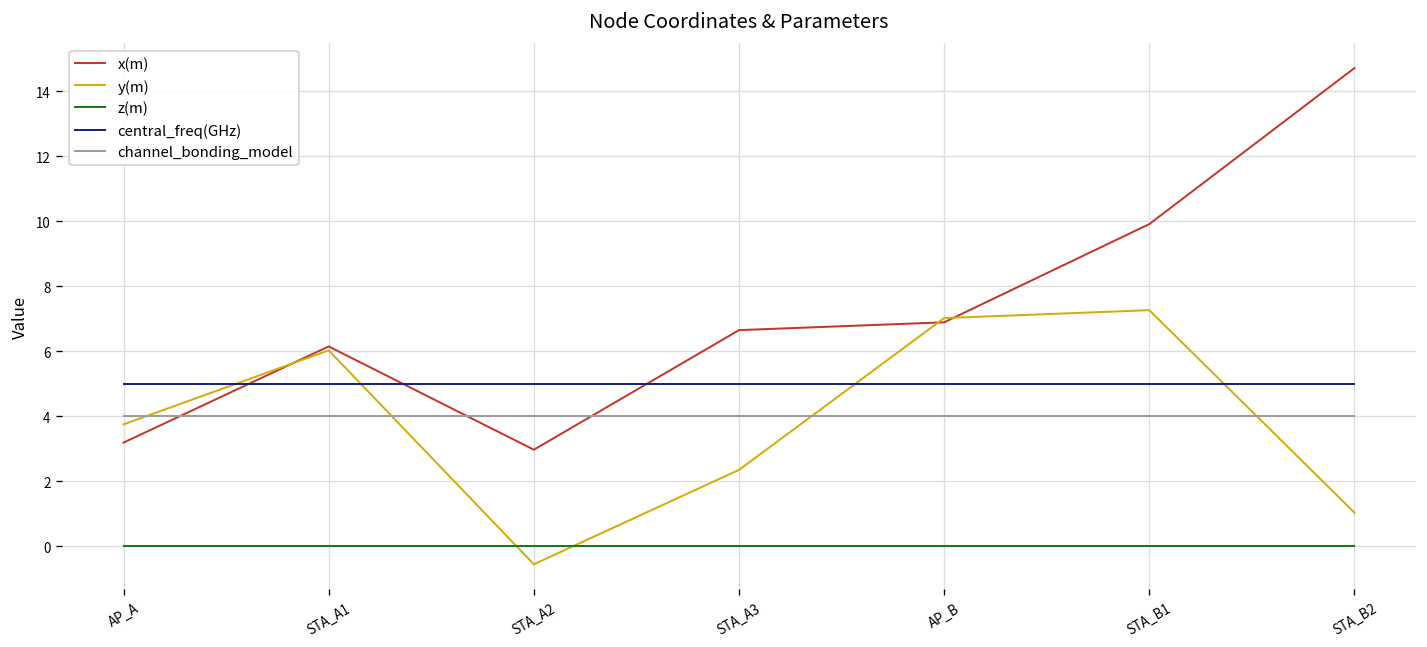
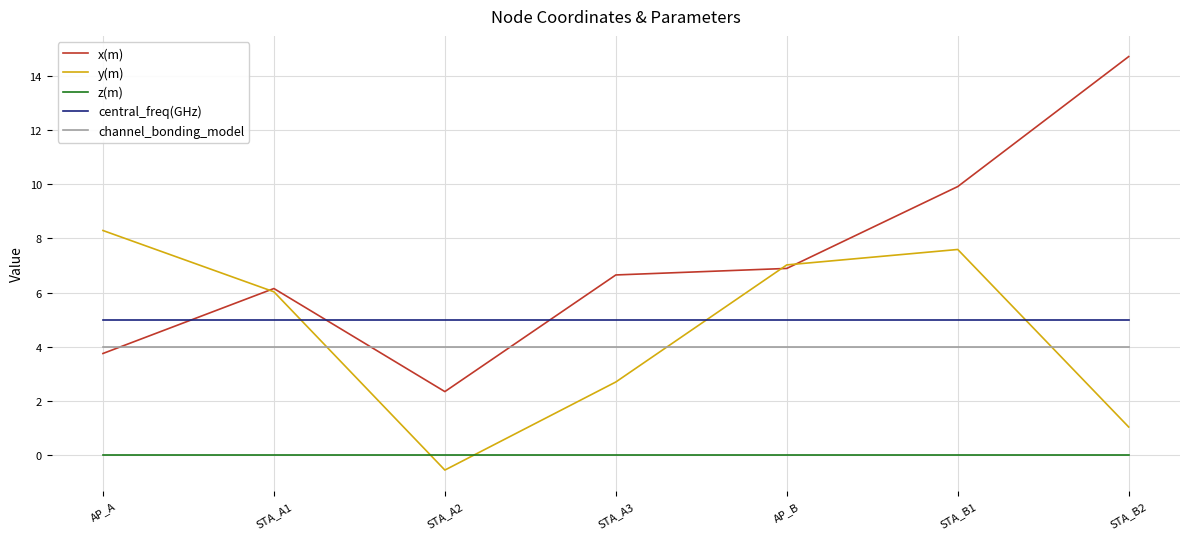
  {
    "x(m)": {
-     "AP_A": 3.2,
+     "AP_A": 3.8,
      "STA_A1": 6.1,
-     "STA_A2": 3.0,
+     "STA_A2": 2.3,
      "STA_A3": 6.6,
      "AP_B": 6.9,
      "STA_B1": 9.9,
      "STA_B2": 14.7
    },
    "y(m)": {
-     "AP_A": 3.8,
+     "AP_A": 8.3,
      "STA_A1": 6.0,
      "STA_A2": -0.6,
-     "STA_A3": 2.4,
+     "STA_A3": 2.7,
      "AP_B": 7.0,
-     "STA_B1": 7.3,
+     "STA_B1": 7.6,
      "STA_B2": 1.0
    },
    "z(m)": {
      "AP_A": 0.0,
      "STA_A1": 0.0,
      "STA_A2": 0.0,
      "STA_A3": 0.0,
      "AP_B": 0.0,
      "STA_B1": 0.0,
      "STA_B2": 0.0
    },
    "central_freq(GHz)": {
      "AP_A": 5.0,
      "STA_A1": 5.0,
      "STA_A2": 5.0,
      "STA_A3": 5.0,
      "AP_B": 5.0,
      "STA_B1": 5.0,
      "STA_B2": 5.0
    },
    "channel_bonding_model": {
      "AP_A": 4.0,
      "STA_A1": 4.0,
      "STA_A2": 4.0,
      "STA_A3": 4.0,
      "AP_B": 4.0,
      "STA_B1": 4.0,
      "STA_B2": 4.0
    }
  }
